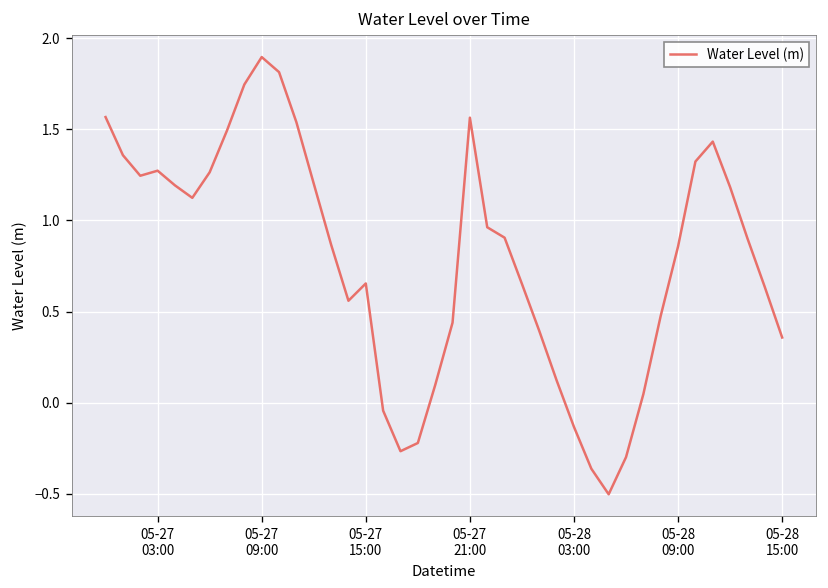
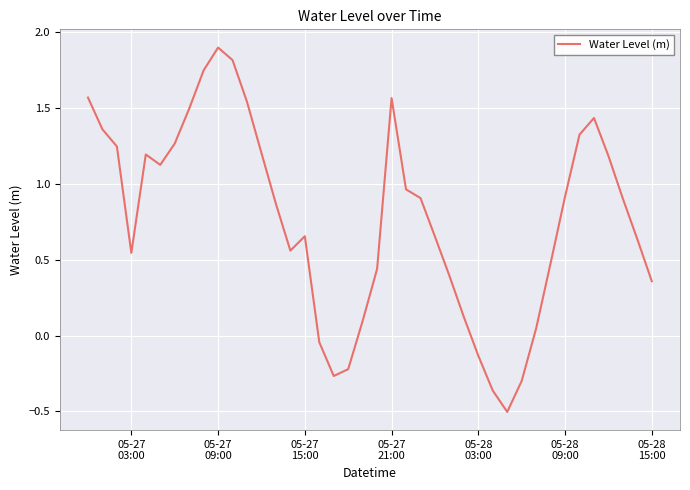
  {
-   "05-27 03:00": 1.27,
+   "05-27 03:00": 0.54,
    "05-27 09:00": 1.90,
    "05-27 15:00": 0.65,
    "05-27 21:00": 1.56,
    "05-28 03:00": -0.13,
-   "05-28 09:00": 0.86,
+   "05-28 09:00": 0.92,
    "05-28 15:00": 0.36
  }
